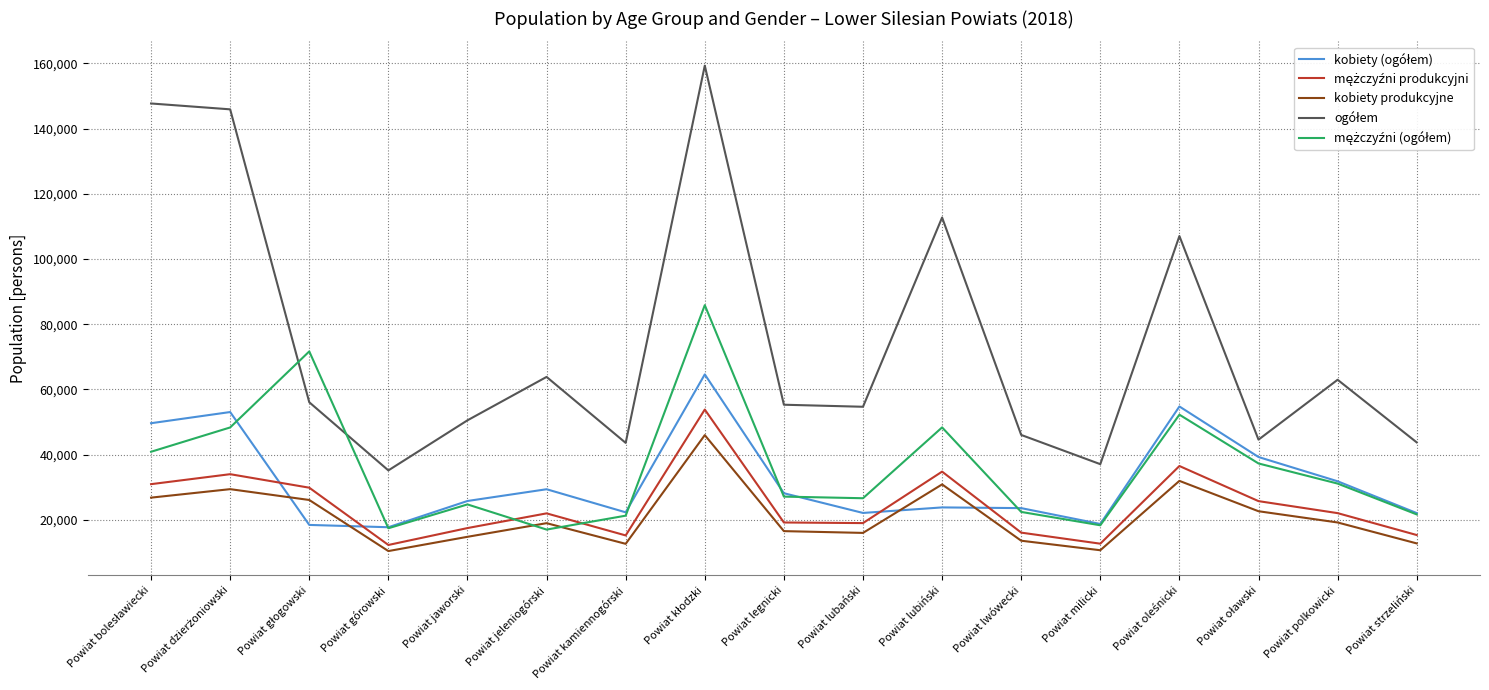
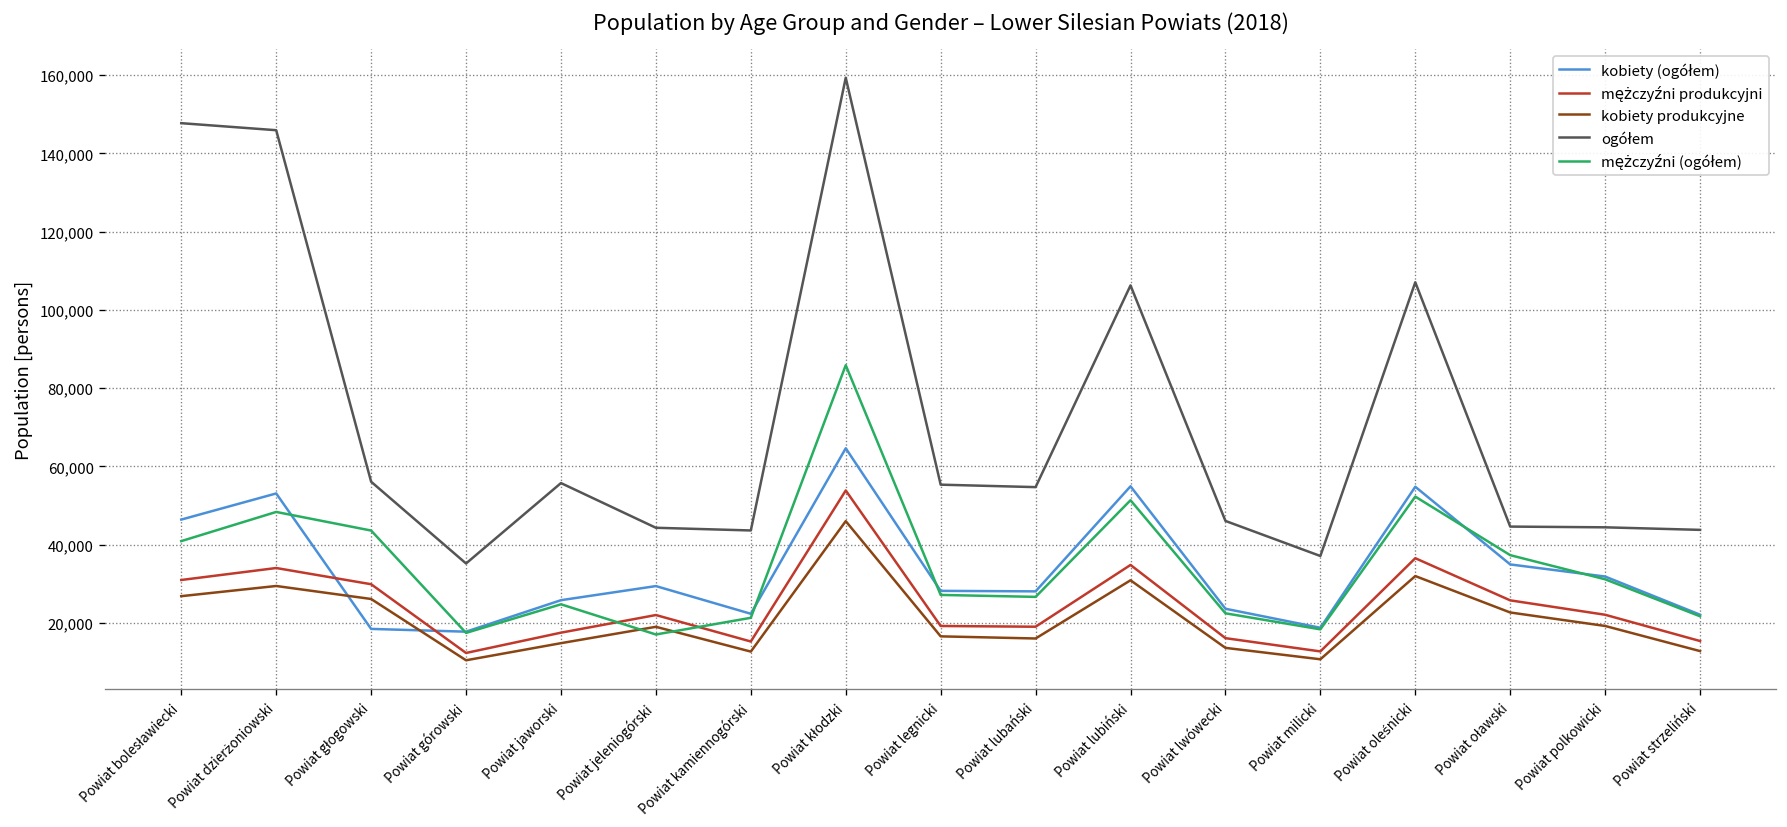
  {
    "kobiety (ogółem)": {
-     "Powiat bolesławiecki": "50,000",
+     "Powiat bolesławiecki": "46,000",
      "Powiat dzierżoniowski": "53,000",
      "Powiat głogowski": "18,000",
      "Powiat jaworski": "26,000",
      "Powiat jeleniogórski": "29,000",
      "Powiat kamiennogórski": "22,000",
      "Powiat kłodzki": "65,000",
      "Powiat legnicki": "28,000",
-     "Powiat lubański": "22,000",
-     "Powiat lubiński": "24,000",
+     "Powiat lubański": "28,000",
+     "Powiat lubiński": "55,000",
      "Powiat lwówecki": "24,000",
      "Powiat oleśnicki": "55,000",
-     "Powiat oławski": "39,000"
+     "Powiat oławski": "35,000"
    },
    "ogółem": {
      "Powiat bolesławiecki": "148,000",
      "Powiat dzierżoniowski": "146,000",
      "Powiat głogowski": "56,000",
      "Powiat górowski": "35,000",
-     "Powiat jaworski": "51,000",
-     "Powiat jeleniogórski": "64,000",
+     "Powiat jaworski": "56,000",
+     "Powiat jeleniogórski": "44,000",
      "Powiat kamiennogórski": "44,000",
      "Powiat kłodzki": "159,000",
      "Powiat legnicki": "55,000",
      "Powiat lubański": "55,000",
-     "Powiat lubiński": "113,000",
+     "Powiat lubiński": "106,000",
      "Powiat lwówecki": "46,000",
      "Powiat milicki": "37,000",
      "Powiat oleśnicki": "107,000",
      "Powiat oławski": "45,000",
-     "Powiat polkowicki": "63,000",
+     "Powiat polkowicki": "44,000",
      "Powiat strzeliński": "44,000"
    },
    "mężczyźni (ogółem)": {
      "Powiat bolesławiecki": "41,000",
      "Powiat dzierżoniowski": "48,000",
-     "Powiat głogowski": "72,000",
+     "Powiat głogowski": "44,000",
      "Powiat jaworski": "25,000",
      "Powiat jeleniogórski": "17,000",
      "Powiat kamiennogórski": "21,000",
      "Powiat kłodzki": "86,000",
      "Powiat legnicki": "27,000",
      "Powiat lubański": "27,000",
-     "Powiat lubiński": "48,000",
+     "Powiat lubiński": "51,000",
      "Powiat lwówecki": "22,000",
      "Powiat oleśnicki": "52,000",
      "Powiat oławski": "37,000"
    }
  }
